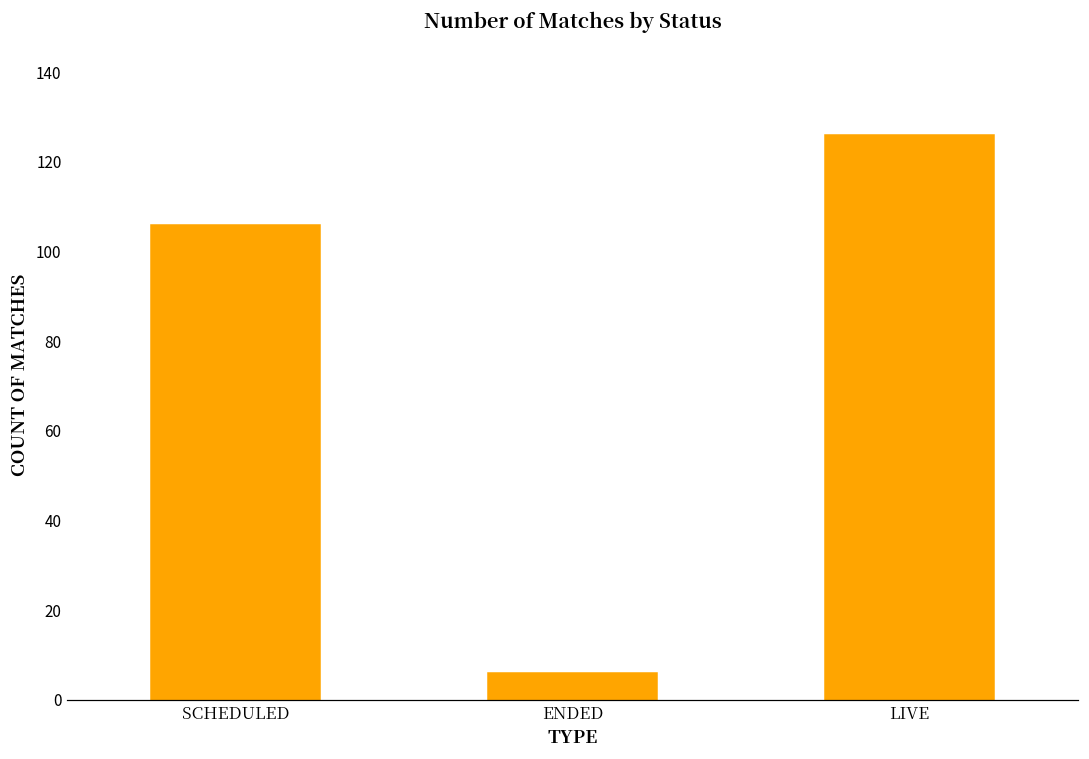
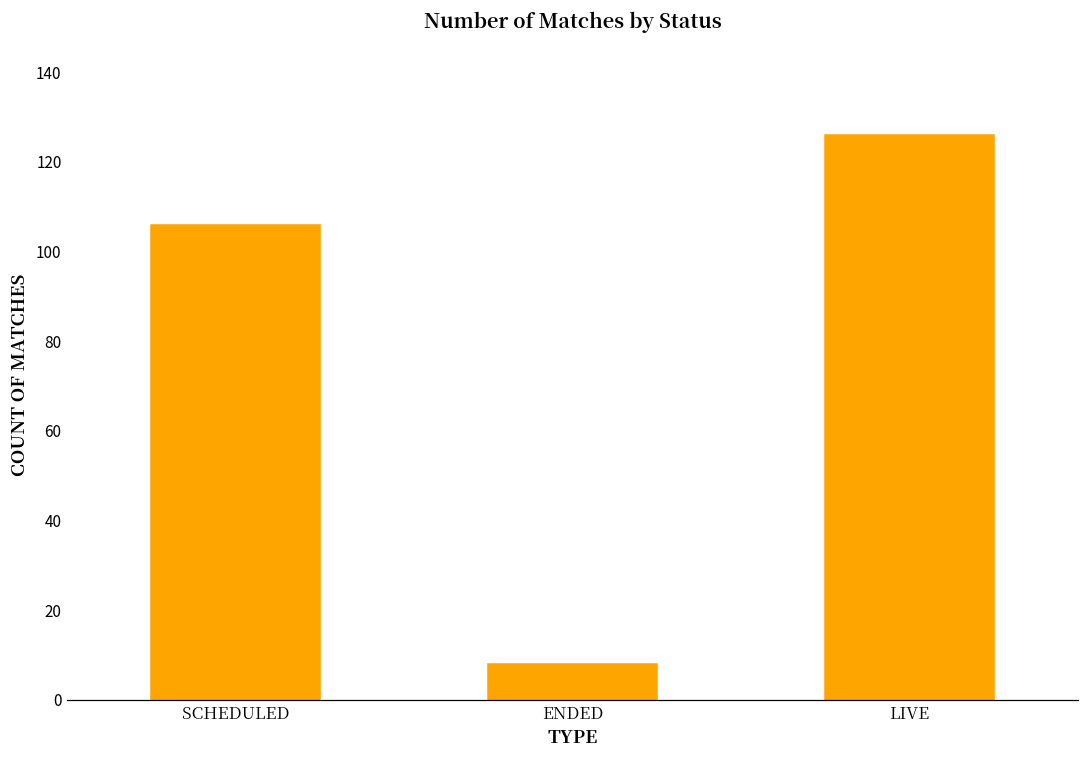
  {
    "SCHEDULED": 106,
-   "ENDED": 6,
+   "ENDED": 8,
    "LIVE": 126
  }
